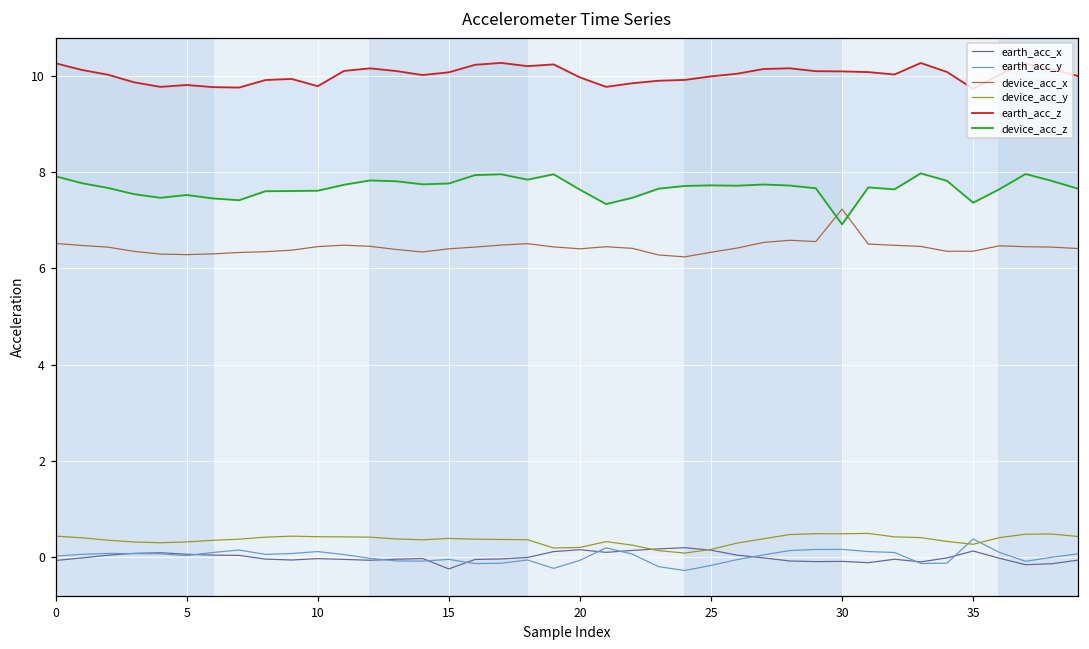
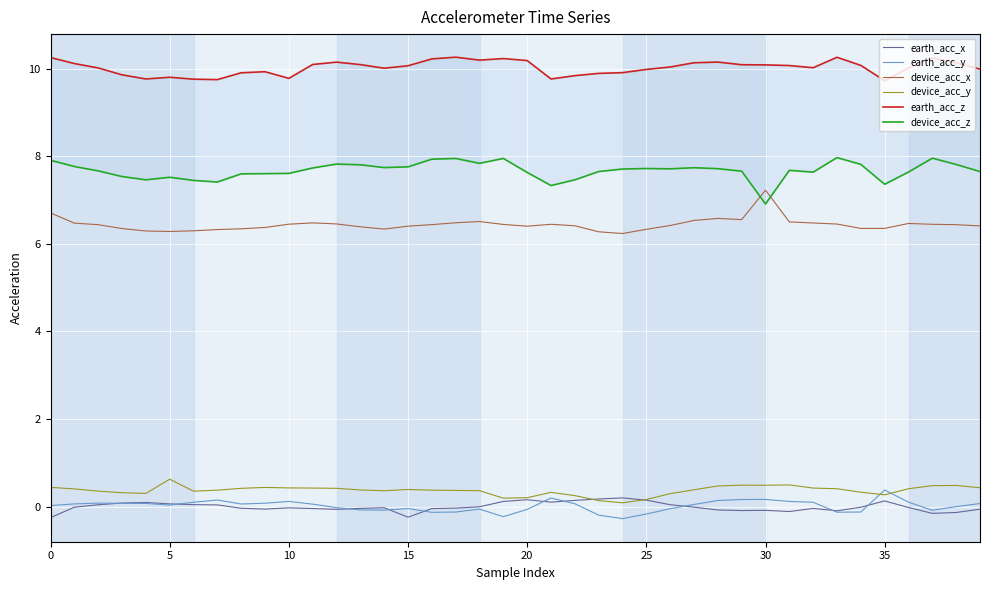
  {
    "earth_acc_x": {
-     "0": -0.1,
+     "0": -0.3,
      "10": 0.0,
      "15": -0.2,
      "30": -0.1,
      "35": 0.1
    },
    "earth_acc_y": {
      "0": 0.0,
      "10": 0.1,
      "15": 0.0,
      "20": -0.1,
      "25": -0.2,
      "30": 0.2,
      "35": 0.4
    },
    "device_acc_x": {
-     "0": 6.5,
+     "0": 6.7,
      "5": 6.3,
      "10": 6.4,
      "15": 6.4,
      "20": 6.4,
      "25": 6.3,
      "30": 7.2,
      "35": 6.4
    },
    "device_acc_y": {
      "0": 0.4,
-     "5": 0.3,
+     "5": 0.6,
      "10": 0.4,
      "15": 0.4,
      "30": 0.5,
      "35": 0.3
    },
    "earth_acc_z": {
      "0": 10.3,
      "5": 9.8,
      "10": 9.8,
      "15": 10.1,
-     "20": 10.0,
+     "20": 10.2,
      "25": 10.0,
      "30": 10.1
    },
    "device_acc_z": {
      "0": 7.9,
      "5": 7.5,
      "10": 7.6,
      "15": 7.8,
      "20": 7.6,
      "25": 7.7,
      "30": 6.9,
      "35": 7.4
    }
  }
